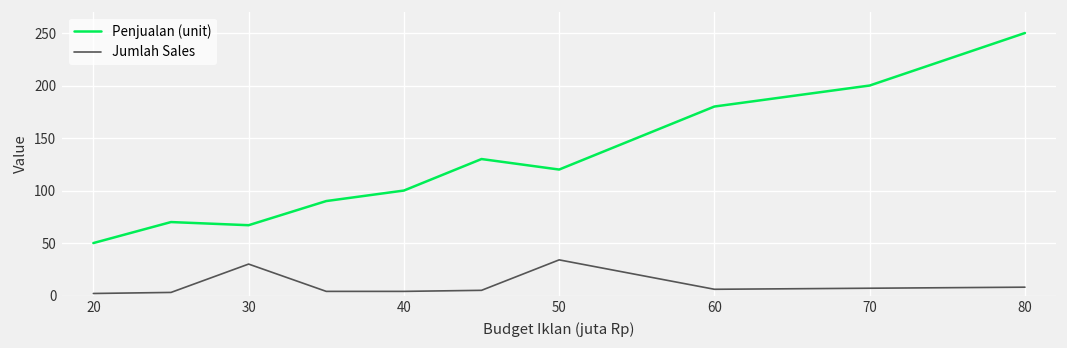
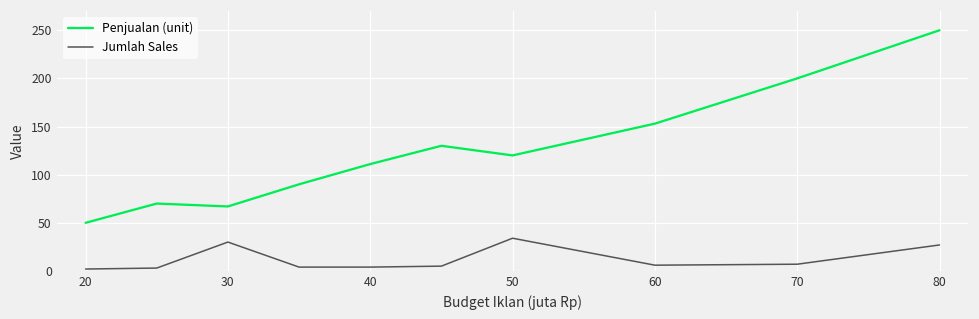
  {
    "Penjualan (unit)": {
      "20": 50,
      "30": 70,
-     "40": 100,
+     "40": 110,
      "50": 120,
-     "60": 180,
+     "60": 150,
      "70": 200,
      "80": 250
    },
    "Jumlah Sales": {
      "20": 0,
      "30": 30,
      "40": 0,
      "50": 30,
      "60": 10,
      "70": 10,
-     "80": 10
+     "80": 30
    }
  }
